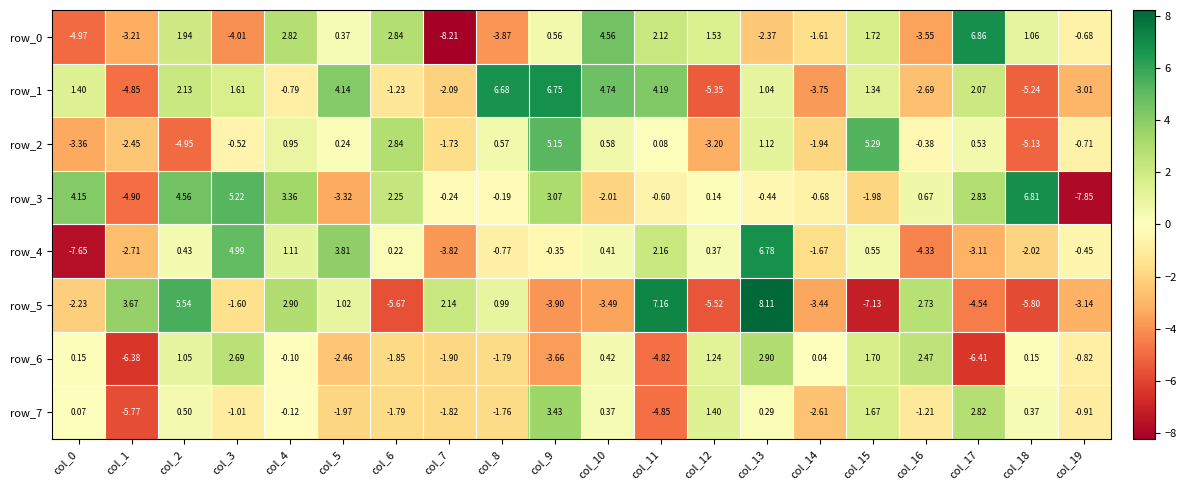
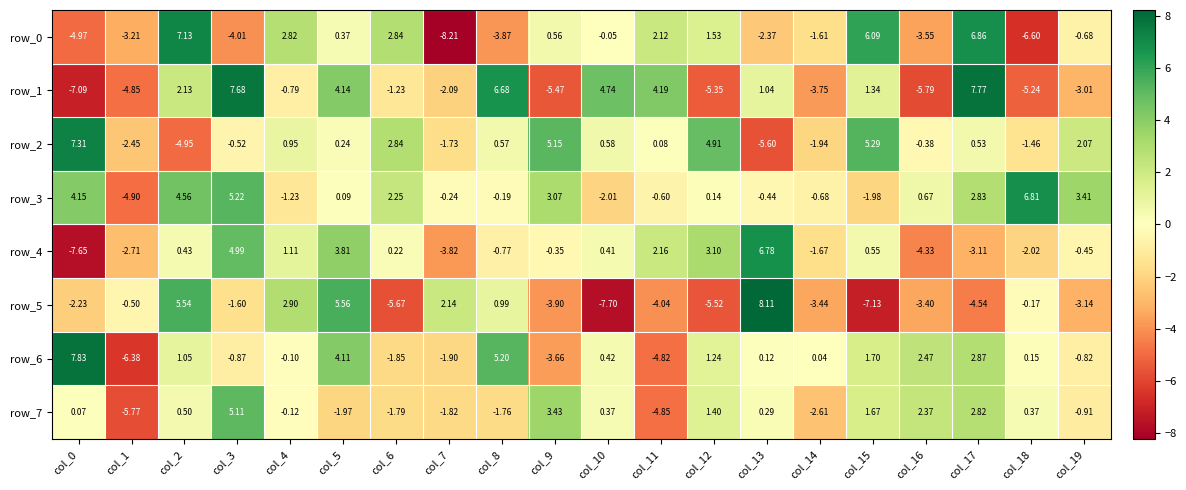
  {
    "row_0": {
      "col_0": -4.97,
      "col_1": -3.21,
-     "col_2": 1.94,
+     "col_2": 7.13,
      "col_3": -4.01,
      "col_4": 2.82,
      "col_5": 0.37,
      "col_6": 2.84,
      "col_7": -8.21,
      "col_8": -3.87,
      "col_9": 0.56,
-     "col_10": 4.56,
+     "col_10": -0.05,
      "col_11": 2.12,
      "col_12": 1.53,
      "col_13": -2.37,
      "col_14": -1.61,
-     "col_15": 1.72,
+     "col_15": 6.09,
      "col_16": -3.55,
      "col_17": 6.86,
-     "col_18": 1.06,
+     "col_18": -6.60,
      "col_19": -0.68
    },
    "row_1": {
-     "col_0": 1.40,
+     "col_0": -7.09,
      "col_1": -4.85,
      "col_2": 2.13,
-     "col_3": 1.61,
+     "col_3": 7.68,
      "col_4": -0.79,
      "col_5": 4.14,
      "col_6": -1.23,
      "col_7": -2.09,
      "col_8": 6.68,
-     "col_9": 6.75,
+     "col_9": -5.47,
      "col_10": 4.74,
      "col_11": 4.19,
      "col_12": -5.35,
      "col_13": 1.04,
      "col_14": -3.75,
      "col_15": 1.34,
-     "col_16": -2.69,
-     "col_17": 2.07,
+     "col_16": -5.79,
+     "col_17": 7.77,
      "col_18": -5.24,
      "col_19": -3.01
    },
    "row_2": {
-     "col_0": -3.36,
+     "col_0": 7.31,
      "col_1": -2.45,
      "col_2": -4.95,
      "col_3": -0.52,
      "col_4": 0.95,
      "col_5": 0.24,
      "col_6": 2.84,
      "col_7": -1.73,
      "col_8": 0.57,
      "col_9": 5.15,
      "col_10": 0.58,
      "col_11": 0.08,
-     "col_12": -3.20,
-     "col_13": 1.12,
+     "col_12": 4.91,
+     "col_13": -5.60,
      "col_14": -1.94,
      "col_15": 5.29,
      "col_16": -0.38,
      "col_17": 0.53,
-     "col_18": -5.13,
-     "col_19": -0.71
+     "col_18": -1.46,
+     "col_19": 2.07
    },
    "row_3": {
      "col_0": 4.15,
      "col_1": -4.90,
      "col_2": 4.56,
      "col_3": 5.22,
-     "col_4": 3.36,
-     "col_5": -3.32,
+     "col_4": -1.23,
+     "col_5": 0.09,
      "col_6": 2.25,
      "col_7": -0.24,
      "col_8": -0.19,
      "col_9": 3.07,
      "col_10": -2.01,
      "col_11": -0.60,
      "col_12": 0.14,
      "col_13": -0.44,
      "col_14": -0.68,
      "col_15": -1.98,
      "col_16": 0.67,
      "col_17": 2.83,
      "col_18": 6.81,
-     "col_19": -7.85
+     "col_19": 3.41
    },
    "row_4": {
      "col_0": -7.65,
      "col_1": -2.71,
      "col_2": 0.43,
      "col_3": 4.99,
      "col_4": 1.11,
      "col_5": 3.81,
      "col_6": 0.22,
      "col_7": -3.82,
      "col_8": -0.77,
      "col_9": -0.35,
      "col_10": 0.41,
      "col_11": 2.16,
-     "col_12": 0.37,
+     "col_12": 3.10,
      "col_13": 6.78,
      "col_14": -1.67,
      "col_15": 0.55,
      "col_16": -4.33,
      "col_17": -3.11,
      "col_18": -2.02,
      "col_19": -0.45
    },
    "row_5": {
      "col_0": -2.23,
-     "col_1": 3.67,
+     "col_1": -0.50,
      "col_2": 5.54,
      "col_3": -1.60,
      "col_4": 2.90,
-     "col_5": 1.02,
+     "col_5": 5.56,
      "col_6": -5.67,
      "col_7": 2.14,
      "col_8": 0.99,
      "col_9": -3.90,
-     "col_10": -3.49,
-     "col_11": 7.16,
+     "col_10": -7.70,
+     "col_11": -4.04,
      "col_12": -5.52,
      "col_13": 8.11,
      "col_14": -3.44,
      "col_15": -7.13,
-     "col_16": 2.73,
+     "col_16": -3.40,
      "col_17": -4.54,
-     "col_18": -5.80,
+     "col_18": -0.17,
      "col_19": -3.14
    },
    "row_6": {
-     "col_0": 0.15,
+     "col_0": 7.83,
      "col_1": -6.38,
      "col_2": 1.05,
-     "col_3": 2.69,
+     "col_3": -0.87,
      "col_4": -0.10,
-     "col_5": -2.46,
+     "col_5": 4.11,
      "col_6": -1.85,
      "col_7": -1.90,
-     "col_8": -1.79,
+     "col_8": 5.20,
      "col_9": -3.66,
      "col_10": 0.42,
      "col_11": -4.82,
      "col_12": 1.24,
-     "col_13": 2.90,
+     "col_13": 0.12,
      "col_14": 0.04,
      "col_15": 1.70,
      "col_16": 2.47,
-     "col_17": -6.41,
+     "col_17": 2.87,
      "col_18": 0.15,
      "col_19": -0.82
    },
    "row_7": {
      "col_0": 0.07,
      "col_1": -5.77,
      "col_2": 0.50,
-     "col_3": -1.01,
+     "col_3": 5.11,
      "col_4": -0.12,
      "col_5": -1.97,
      "col_6": -1.79,
      "col_7": -1.82,
      "col_8": -1.76,
      "col_9": 3.43,
      "col_10": 0.37,
      "col_11": -4.85,
      "col_12": 1.40,
      "col_13": 0.29,
      "col_14": -2.61,
      "col_15": 1.67,
-     "col_16": -1.21,
+     "col_16": 2.37,
      "col_17": 2.82,
      "col_18": 0.37,
      "col_19": -0.91
    }
  }
